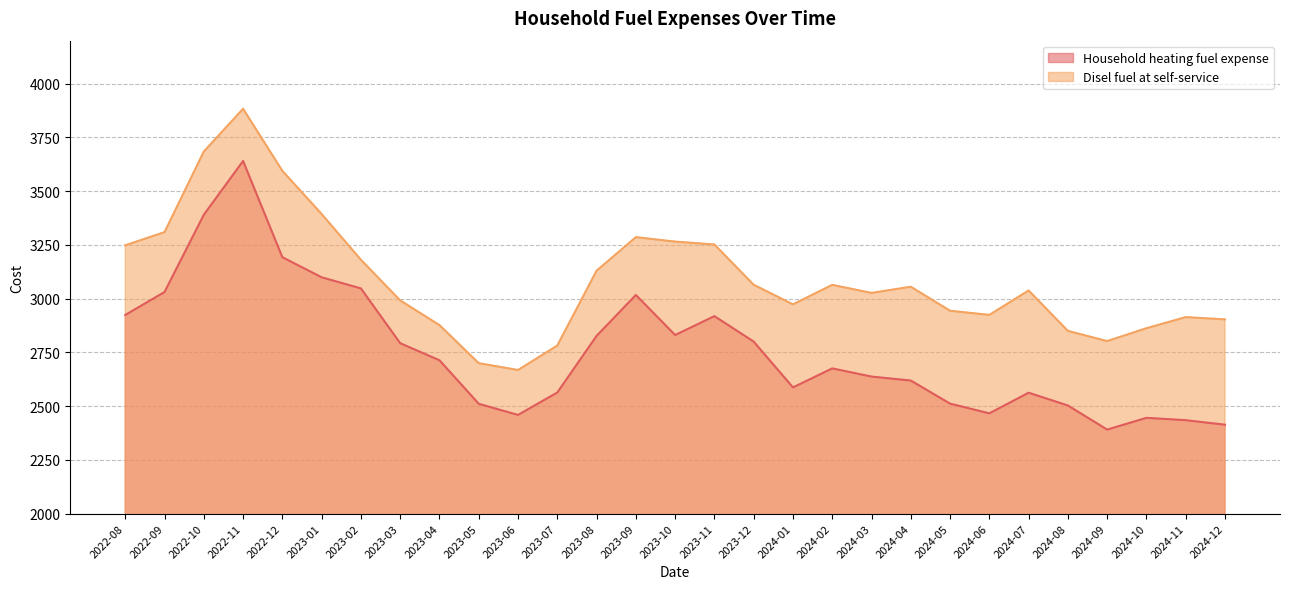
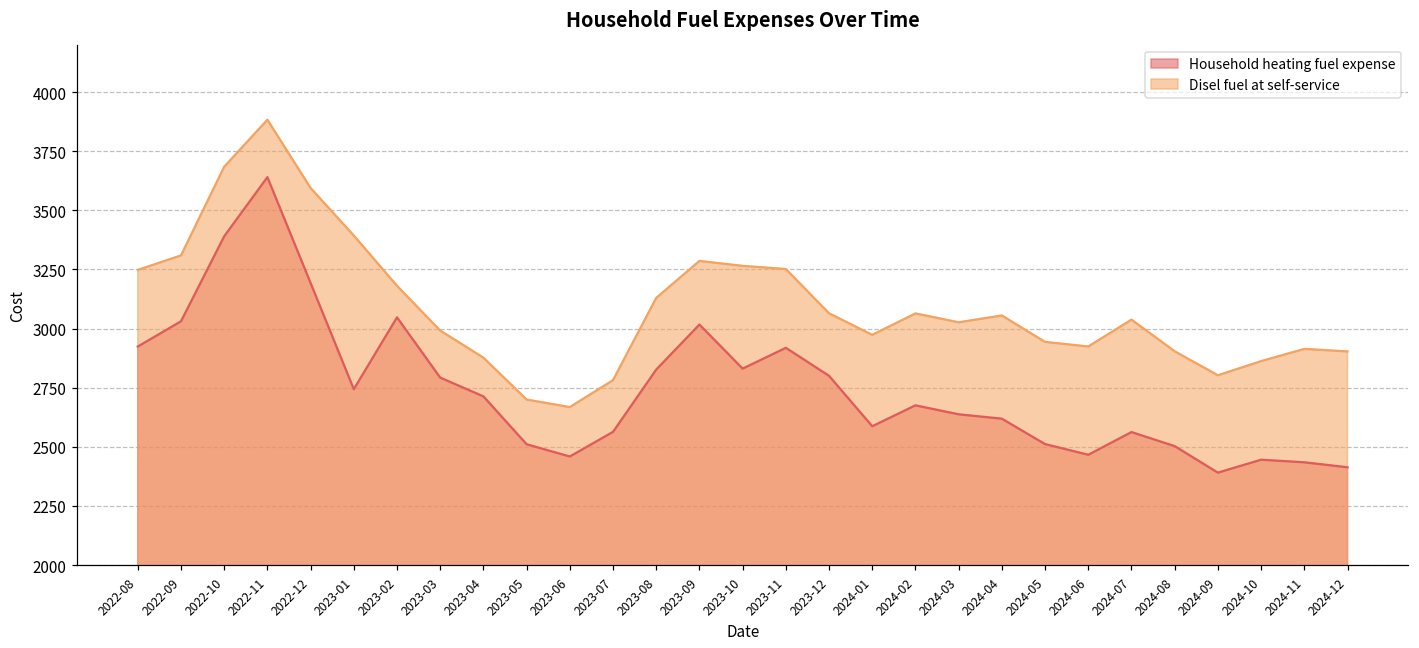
  {
    "Household heating fuel expense": {
      "2022-08": 2920,
      "2022-09": 3030,
      "2022-10": 3390,
      "2022-11": 3640,
      "2022-12": 3190,
-     "2023-01": 3100,
+     "2023-01": 2740,
      "2023-02": 3050,
      "2023-03": 2790,
      "2023-04": 2710,
      "2023-05": 2510,
      "2023-06": 2460,
      "2023-07": 2560,
      "2023-08": 2830,
      "2023-09": 3020,
      "2023-10": 2830,
      "2023-11": 2920,
      "2023-12": 2800,
      "2024-01": 2590,
      "2024-02": 2680,
      "2024-03": 2640,
      "2024-04": 2620,
      "2024-05": 2510,
      "2024-06": 2470,
      "2024-07": 2560,
      "2024-08": 2500,
      "2024-09": 2390,
      "2024-10": 2450,
      "2024-11": 2430,
      "2024-12": 2410
    },
    "Disel fuel at self-service": {
      "2022-08": 3250,
      "2022-09": 3310,
      "2022-10": 3680,
      "2022-11": 3880,
      "2022-12": 3590,
      "2023-01": 3390,
      "2023-02": 3180,
      "2023-03": 2990,
      "2023-04": 2880,
      "2023-05": 2700,
      "2023-06": 2670,
      "2023-07": 2780,
      "2023-08": 3130,
      "2023-09": 3290,
      "2023-10": 3270,
      "2023-11": 3250,
      "2023-12": 3060,
      "2024-01": 2970,
      "2024-02": 3060,
      "2024-03": 3030,
      "2024-04": 3060,
      "2024-05": 2940,
      "2024-06": 2920,
      "2024-07": 3040,
-     "2024-08": 2850,
+     "2024-08": 2900,
      "2024-09": 2800,
      "2024-10": 2860,
      "2024-11": 2910,
      "2024-12": 2900
    }
  }
